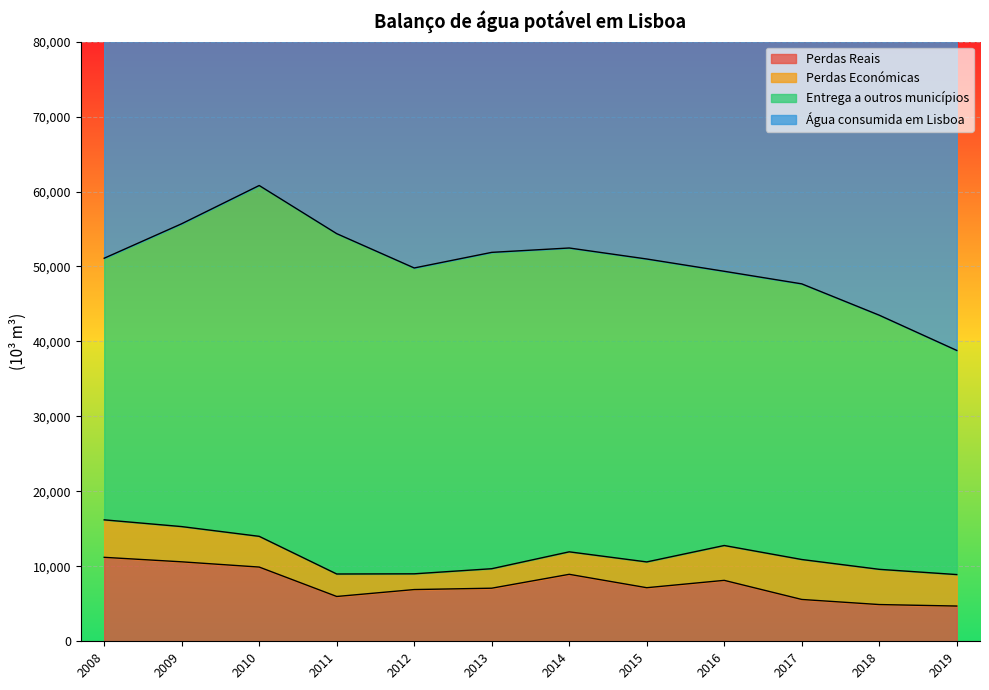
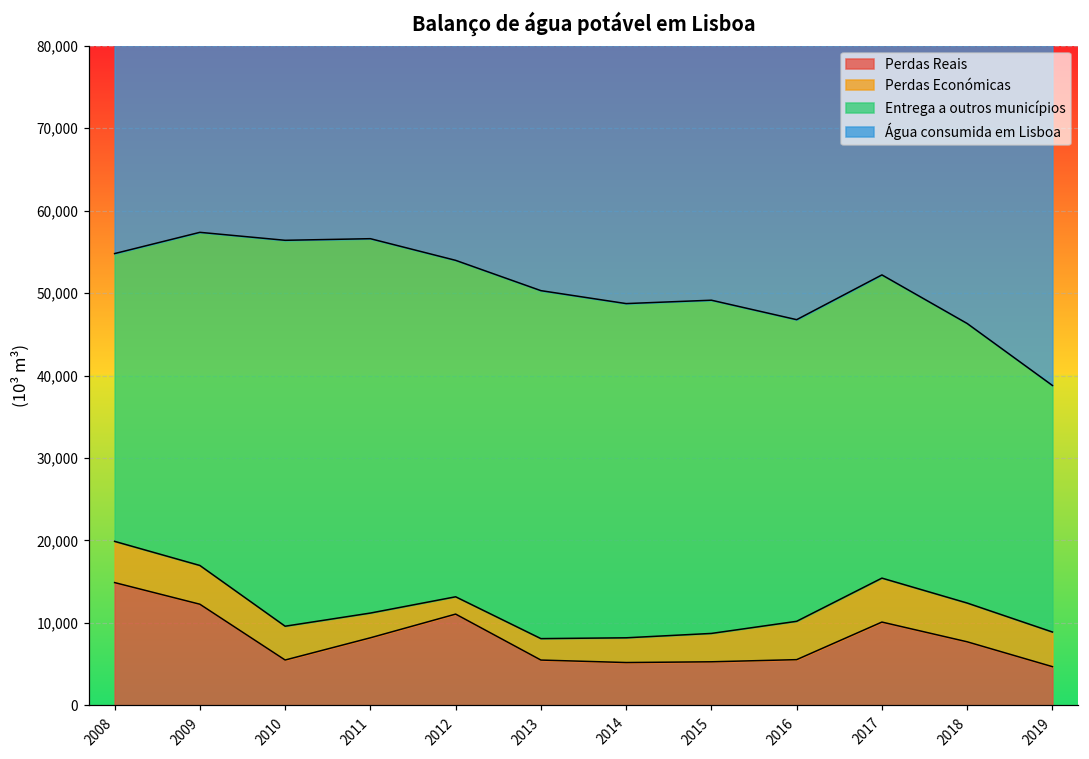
  {
    "Perdas Reais": {
-     "2008": "11,000",
-     "2009": "11,000",
-     "2010": "10,000",
-     "2011": "6,000",
-     "2012": "7,000",
-     "2013": "7,000",
-     "2014": "9,000",
-     "2015": "7,000",
-     "2016": "8,000",
-     "2017": "6,000",
-     "2018": "5,000",
+     "2008": "15,000",
+     "2009": "12,000",
+     "2010": "6,000",
+     "2011": "8,000",
+     "2012": "11,000",
+     "2013": "6,000",
+     "2014": "5,000",
+     "2015": "5,000",
+     "2016": "6,000",
+     "2017": "10,000",
+     "2018": "8,000",
      "2019": "5,000"
    },
    "Perdas Económicas": {
      "2008": "5,000",
      "2009": "5,000",
      "2010": "4,000",
      "2011": "3,000",
      "2012": "2,000",
      "2013": "3,000",
      "2014": "3,000",
      "2015": "3,000",
      "2016": "5,000",
      "2017": "5,000",
      "2018": "5,000",
      "2019": "4,000"
    },
    "Entrega a outros municípios": {
      "2008": "35,000",
      "2009": "40,000",
      "2010": "47,000",
      "2011": "45,000",
      "2012": "41,000",
      "2013": "42,000",
      "2014": "41,000",
      "2015": "40,000",
      "2016": "37,000",
      "2017": "37,000",
      "2018": "34,000",
      "2019": "30,000"
    }
  }
